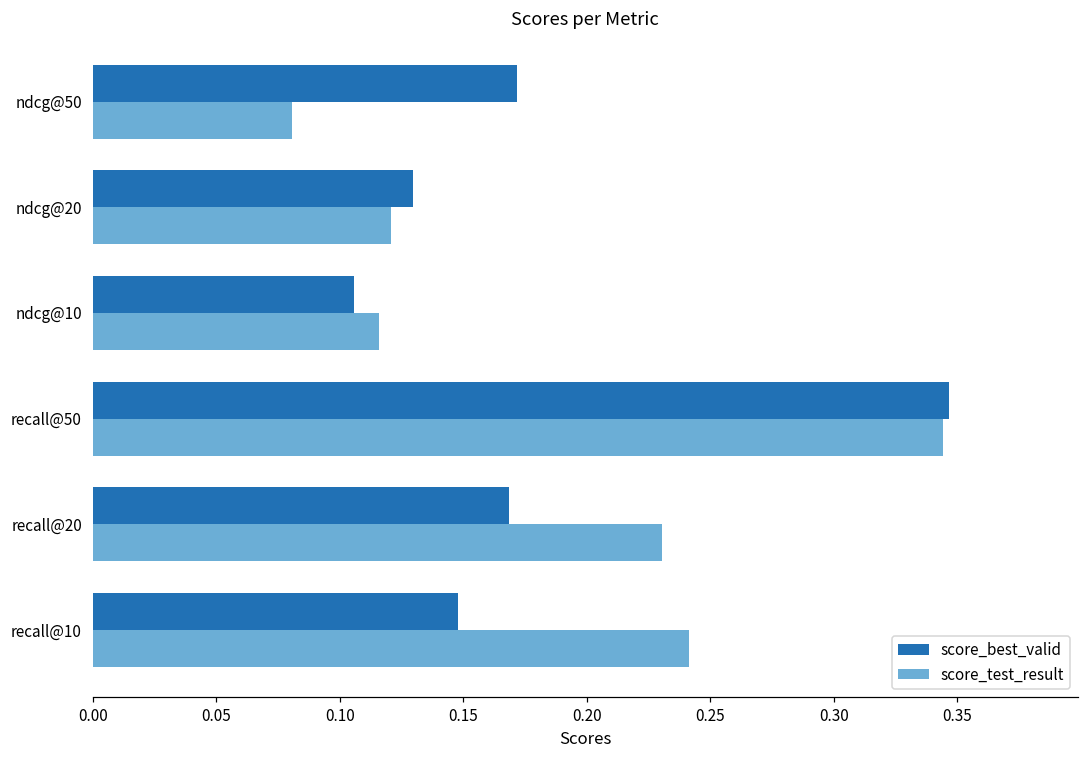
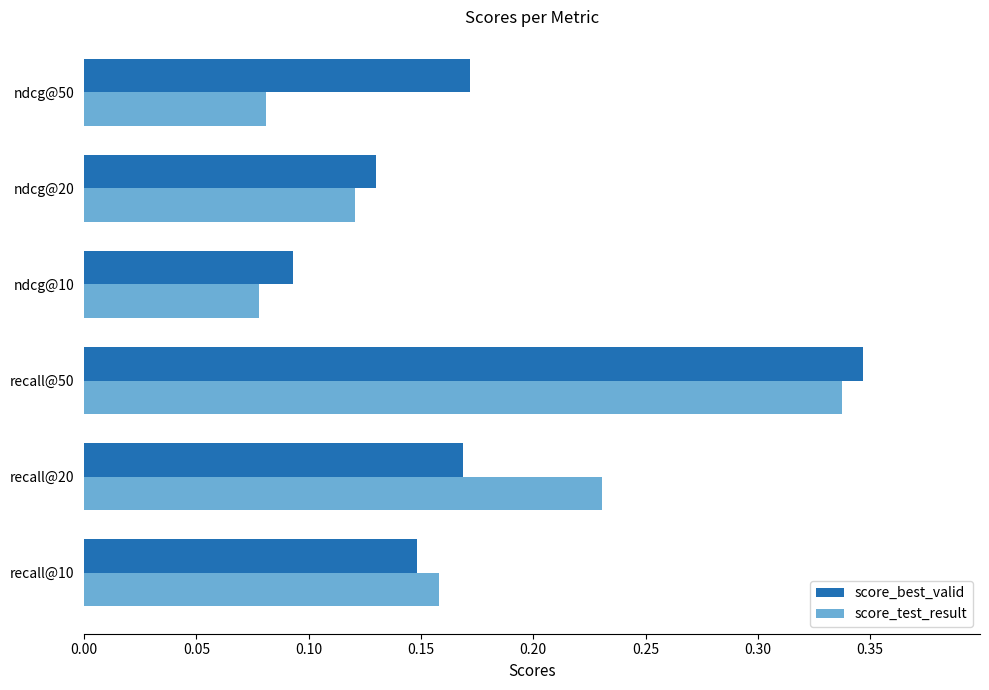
  {
    "score_best_valid": {
      "ndcg@50": 0.172,
      "ndcg@20": 0.130,
-     "ndcg@10": 0.106,
+     "ndcg@10": 0.093,
      "recall@50": 0.347,
      "recall@20": 0.169,
      "recall@10": 0.148
    },
    "score_test_result": {
      "ndcg@50": 0.081,
      "ndcg@20": 0.121,
-     "ndcg@10": 0.116,
-     "recall@50": 0.344,
+     "ndcg@10": 0.078,
+     "recall@50": 0.338,
      "recall@20": 0.231,
-     "recall@10": 0.241
+     "recall@10": 0.158
    }
  }
